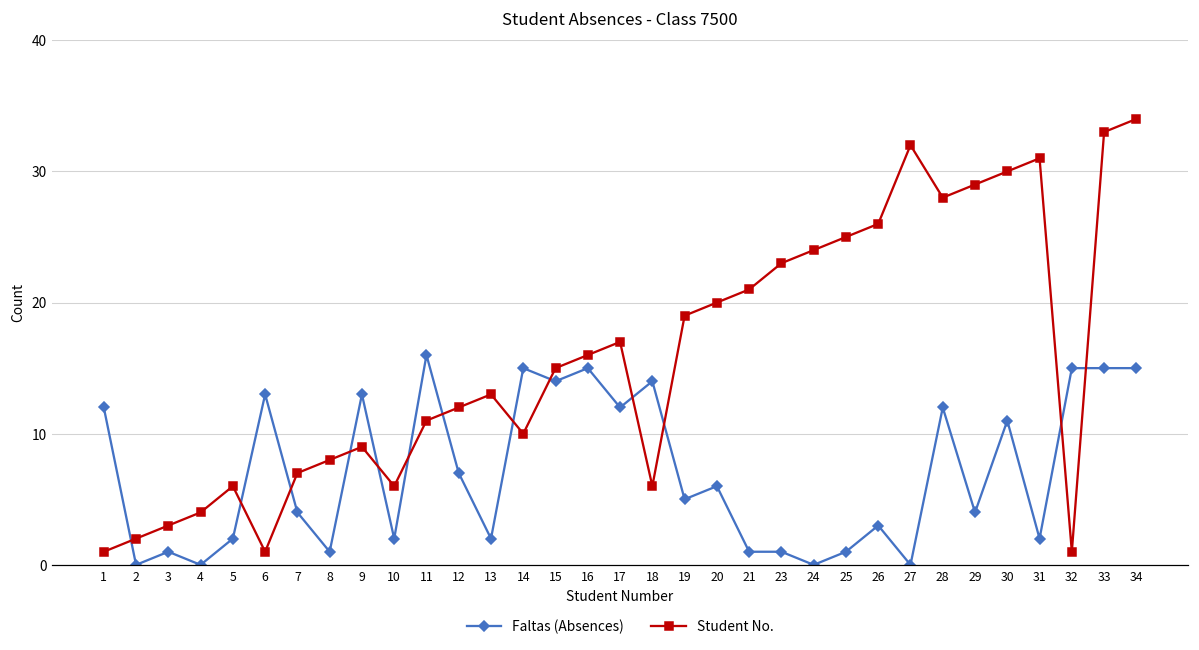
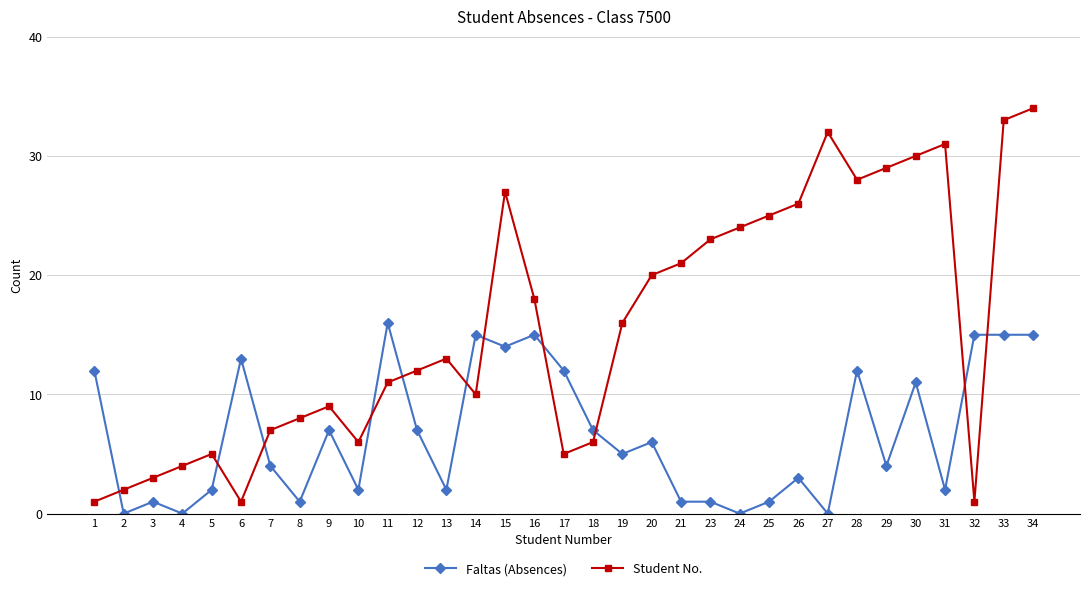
  {
    "Faltas (Absences)": {
      "1": 12,
      "2": 0,
      "3": 1,
      "4": 0,
      "5": 2,
      "6": 13,
      "7": 4,
      "8": 1,
-     "9": 13,
+     "9": 7,
      "10": 2,
      "11": 16,
      "12": 7,
      "13": 2,
      "14": 15,
      "15": 14,
      "16": 15,
      "17": 12,
-     "18": 14,
+     "18": 7,
      "19": 5,
      "20": 6,
      "21": 1,
      "23": 1,
      "24": 0,
      "25": 1,
      "26": 3,
      "27": 0,
      "28": 12,
      "29": 4,
      "30": 11,
      "31": 2,
      "32": 15,
      "33": 15,
      "34": 15
    },
    "Student No.": {
      "1": 1,
      "2": 2,
      "3": 3,
      "4": 4,
-     "5": 6,
+     "5": 5,
      "6": 1,
      "7": 7,
      "8": 8,
      "9": 9,
      "10": 6,
      "11": 11,
      "12": 12,
      "13": 13,
      "14": 10,
-     "15": 15,
-     "16": 16,
-     "17": 17,
+     "15": 27,
+     "16": 18,
+     "17": 5,
      "18": 6,
-     "19": 19,
+     "19": 16,
      "20": 20,
      "21": 21,
      "23": 23,
      "24": 24,
      "25": 25,
      "26": 26,
      "27": 32,
      "28": 28,
      "29": 29,
      "30": 30,
      "31": 31,
      "32": 1,
      "33": 33,
      "34": 34
    }
  }
